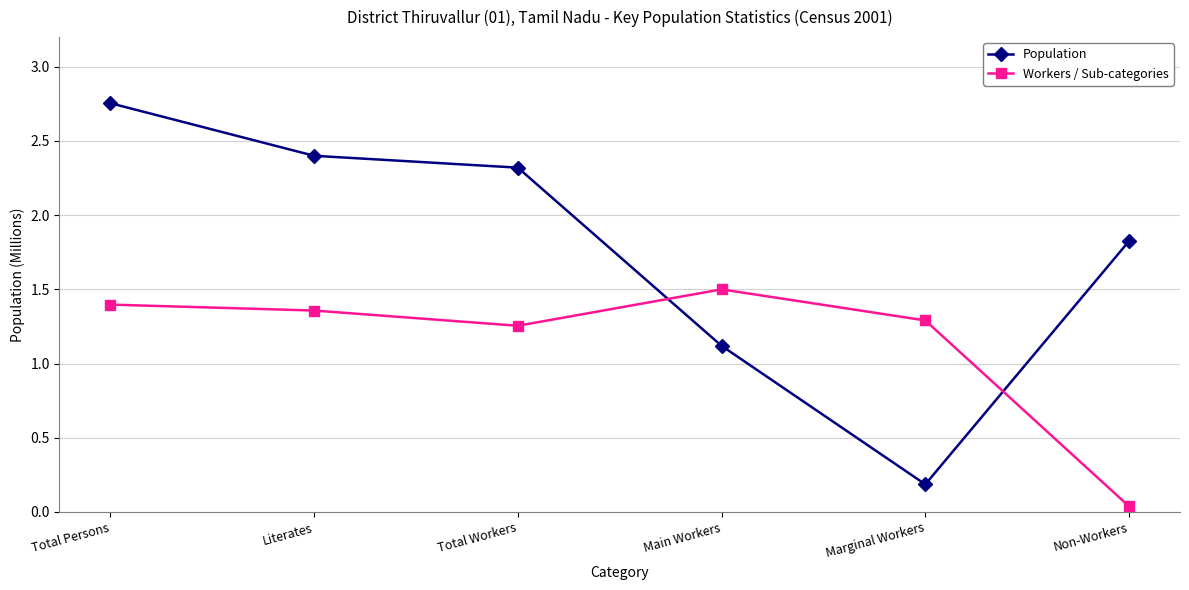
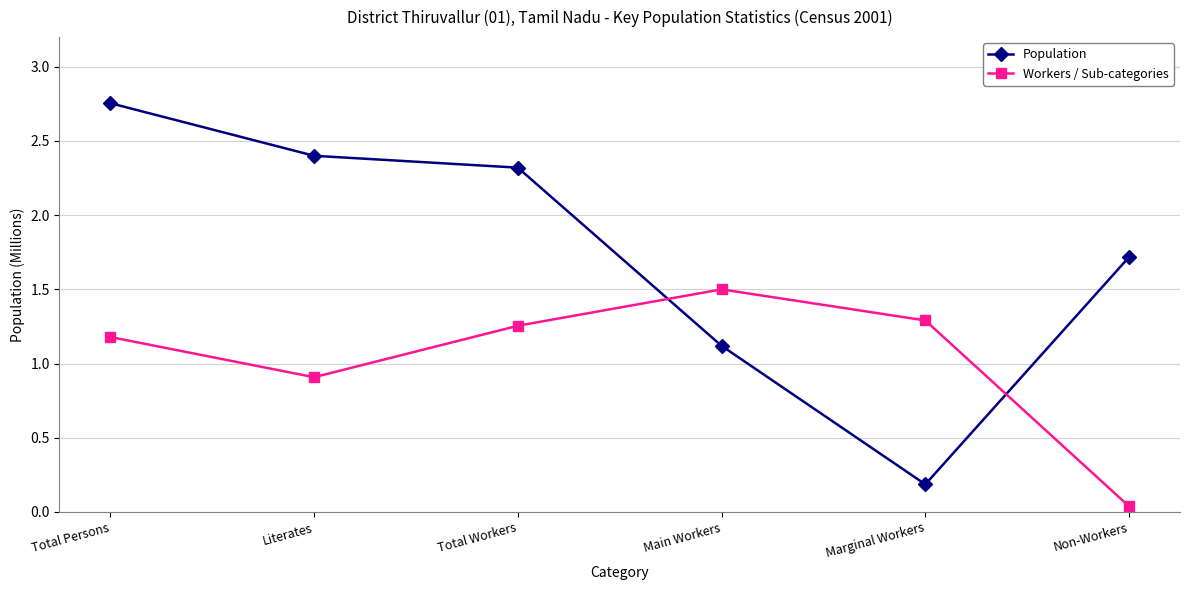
  {
    "Population": {
      "Total Persons": 2.75,
      "Literates": 2.40,
      "Total Workers": 2.32,
      "Main Workers": 1.12,
      "Marginal Workers": 0.19,
-     "Non-Workers": 1.83
+     "Non-Workers": 1.72
    },
    "Workers / Sub-categories": {
-     "Total Persons": 1.40,
-     "Literates": 1.36,
+     "Total Persons": 1.18,
+     "Literates": 0.91,
      "Total Workers": 1.25,
      "Main Workers": 1.50,
      "Marginal Workers": 1.29,
      "Non-Workers": 0.04
    }
  }
